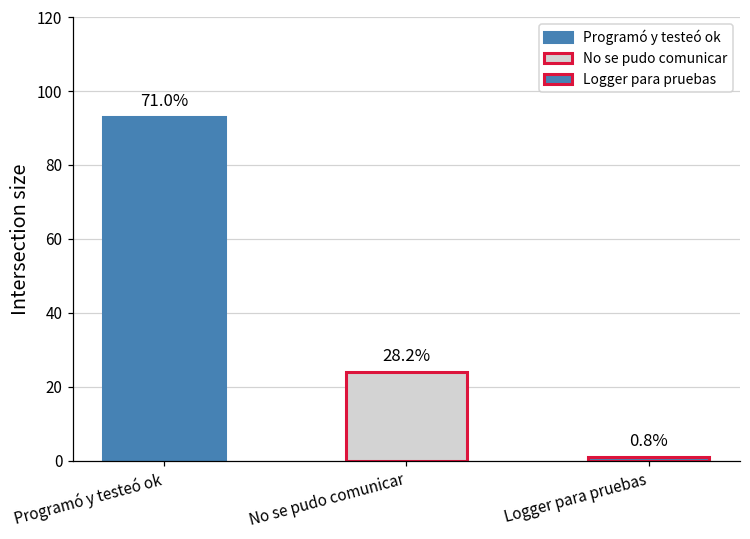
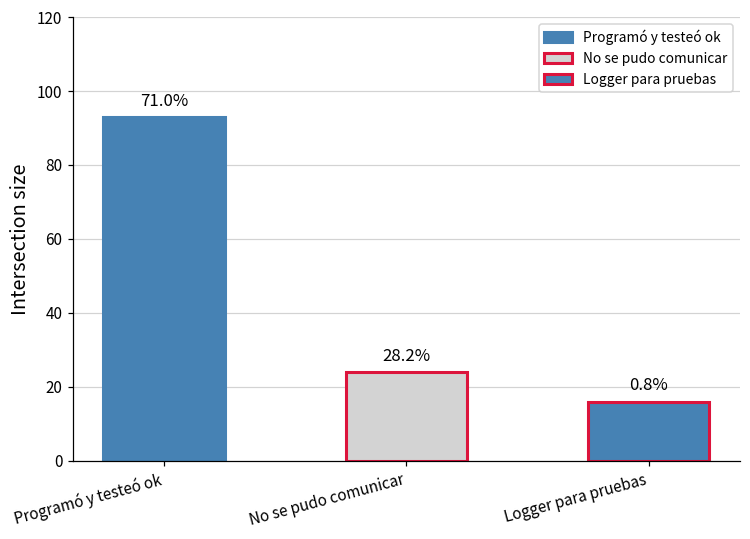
  {
-   "Logger para pruebas": 1
+   "Logger para pruebas": 16
  }
